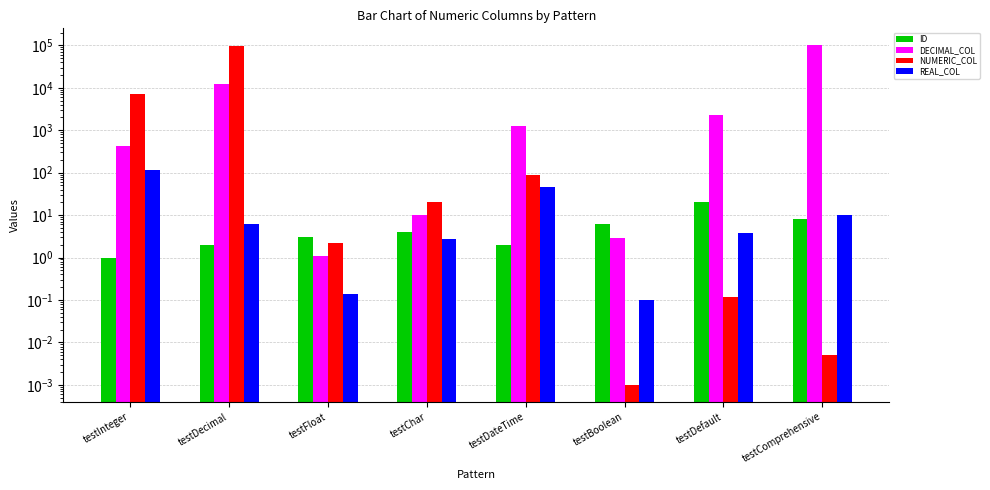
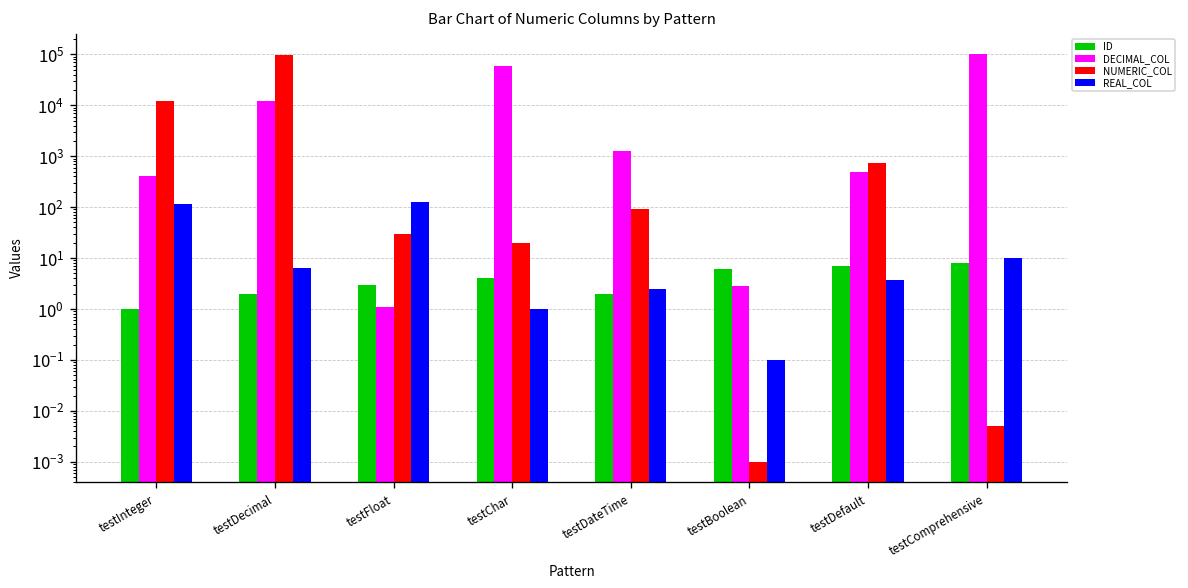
  {
    "ID": {
      "testInteger": 1,
      "testDecimal": 2,
      "testFloat": 3,
      "testChar": 4,
      "testDateTime": 2,
      "testBoolean": 6,
-     "testDefault": 20,
+     "testDefault": 7,
      "testComprehensive": 8
    },
    "DECIMAL_COL": {
      "testInteger": 400,
      "testDecimal": 12000,
      "testFloat": 1,
-     "testChar": 10,
+     "testChar": 60000,
      "testDateTime": 1200,
      "testBoolean": 3,
-     "testDefault": 2000,
+     "testDefault": 500,
      "testComprehensive": 100000
    },
    "NUMERIC_COL": {
-     "testInteger": 7000,
+     "testInteger": 12000,
      "testDecimal": 100000,
-     "testFloat": 2,
+     "testFloat": 30,
      "testChar": 20,
      "testDateTime": 90,
      "testBoolean": 0.0010,
-     "testDefault": 0.12,
+     "testDefault": 800,
      "testComprehensive": 0.005
    },
    "REAL_COL": {
      "testInteger": 110,
      "testDecimal": 6,
-     "testFloat": 0.14,
-     "testChar": 3,
-     "testDateTime": 50,
+     "testFloat": 120,
+     "testChar": 1.0,
+     "testDateTime": 3,
      "testBoolean": 0.10,
      "testDefault": 4,
      "testComprehensive": 10
    }
  }
